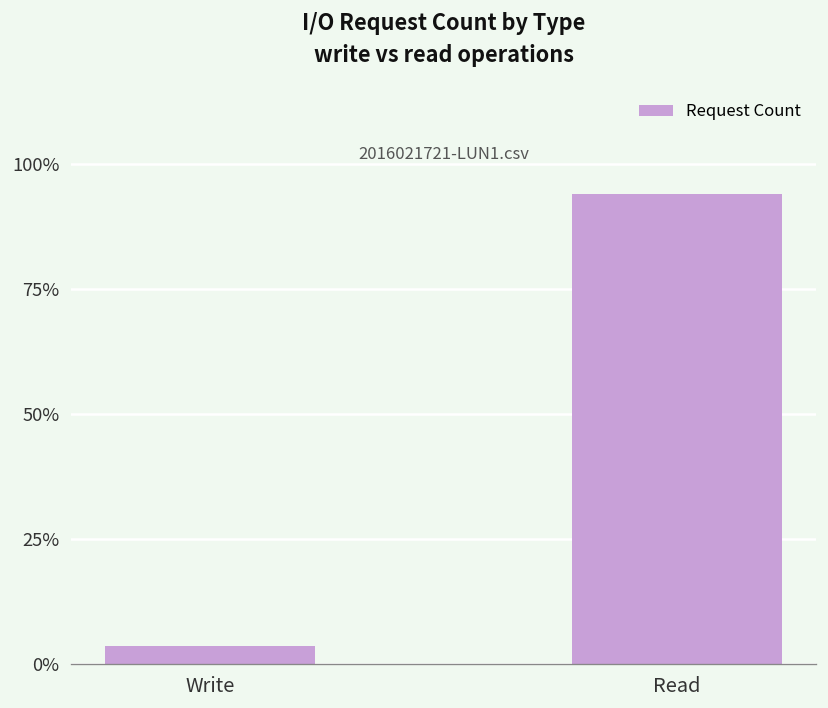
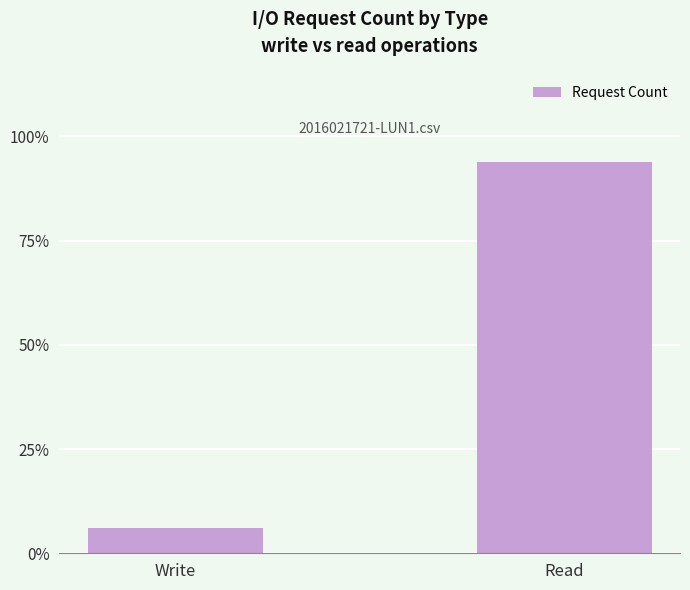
  {
-   "Write": "4%",
+   "Write": "6%",
    "Read": "94%"
  }
